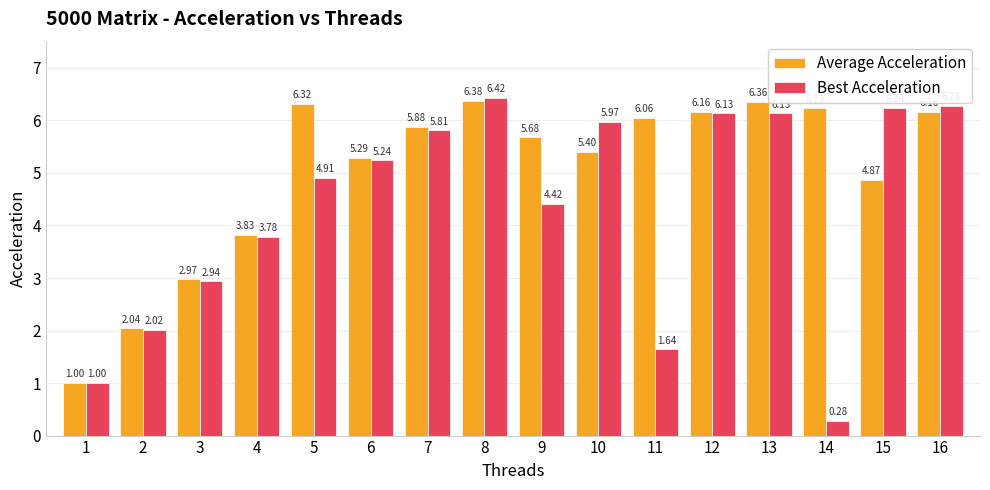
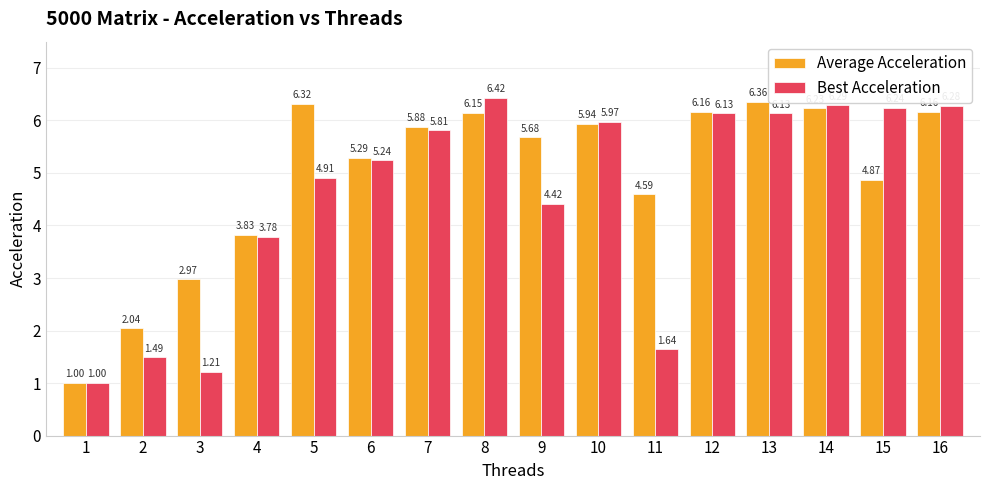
  {
    "Average Acceleration": {
      "1": 1.00,
      "2": 2.04,
      "3": 2.97,
      "4": 3.83,
      "5": 6.32,
      "6": 5.29,
      "7": 5.88,
-     "8": 6.38,
+     "8": 6.15,
      "9": 5.68,
-     "10": 5.40,
-     "11": 6.06,
+     "10": 5.94,
+     "11": 4.59,
      "12": 6.16,
      "13": 6.36,
      "15": 4.87
    },
    "Best Acceleration": {
      "1": 1.00,
-     "2": 2.02,
-     "3": 2.94,
+     "2": 1.49,
+     "3": 1.21,
      "4": 3.78,
      "5": 4.91,
      "6": 5.24,
      "7": 5.81,
      "8": 6.42,
      "9": 4.42,
      "10": 5.97,
      "11": 1.64,
      "12": 6.13,
-     "14": 0.3
+     "14": 6.3
    }
  }
